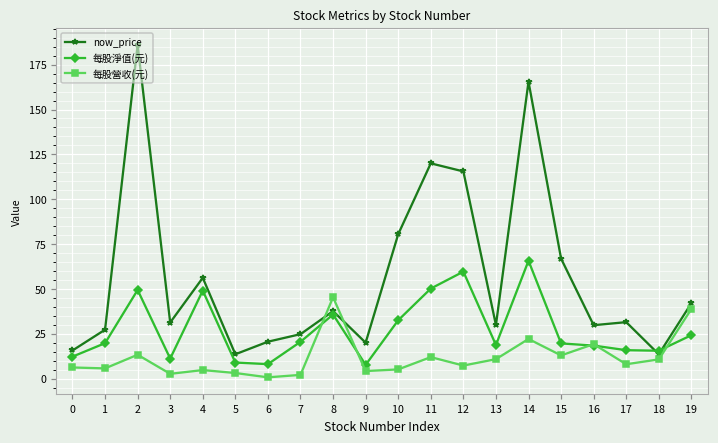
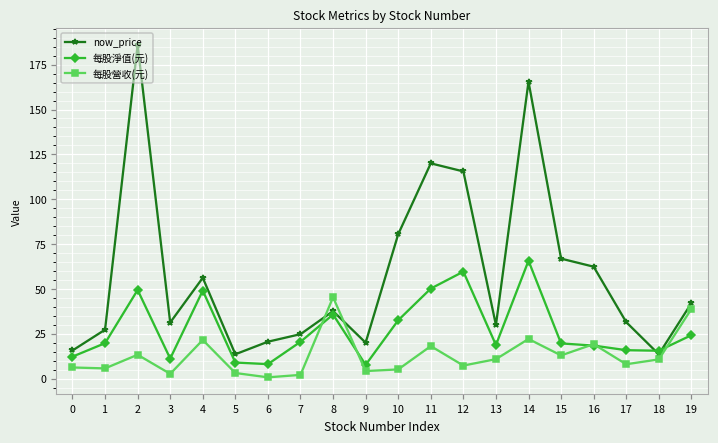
  {
    "now_price": {
      "0": 16,
      "1": 27,
      "3": 31,
      "4": 56,
      "5": 14,
      "6": 21,
      "7": 25,
      "8": 38,
      "9": 20,
      "10": 81,
      "11": 120,
      "12": 116,
      "13": 30,
      "14": 166,
      "15": 67,
-     "16": 30,
+     "16": 62,
      "17": 32,
      "18": 14,
      "19": 42
    },
    "每股淨值(元)": {
      "0": 12,
      "1": 20,
      "2": 49,
      "3": 11,
      "4": 49,
      "5": 9,
      "6": 8,
      "7": 21,
      "8": 36,
      "9": 8,
      "10": 33,
      "11": 50,
      "12": 60,
      "13": 19,
      "14": 66,
      "15": 20,
      "17": 16,
      "18": 16,
      "19": 24
    },
    "每股營收(元)": {
      "0": 6,
      "1": 6,
      "2": 13,
      "3": 3,
-     "4": 5,
+     "4": 22,
      "5": 3,
      "6": 1,
      "7": 2,
      "8": 45,
      "9": 4,
      "10": 5,
-     "11": 12,
+     "11": 18,
      "12": 7,
      "13": 11,
      "14": 22,
      "15": 13,
      "17": 8,
      "18": 11,
      "19": 39
    }
  }
